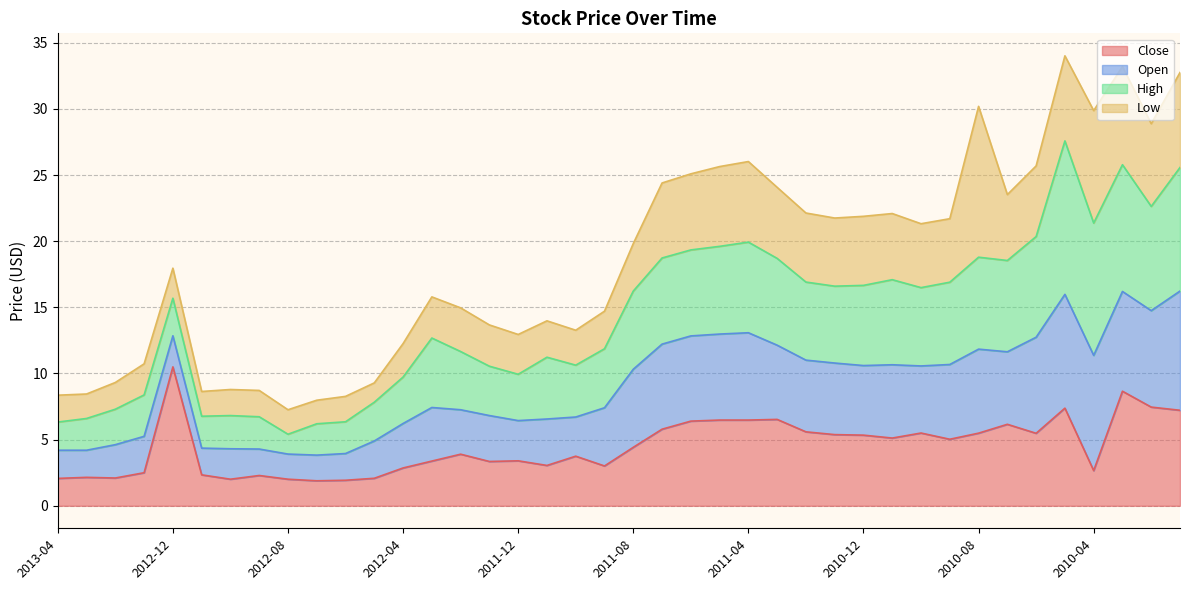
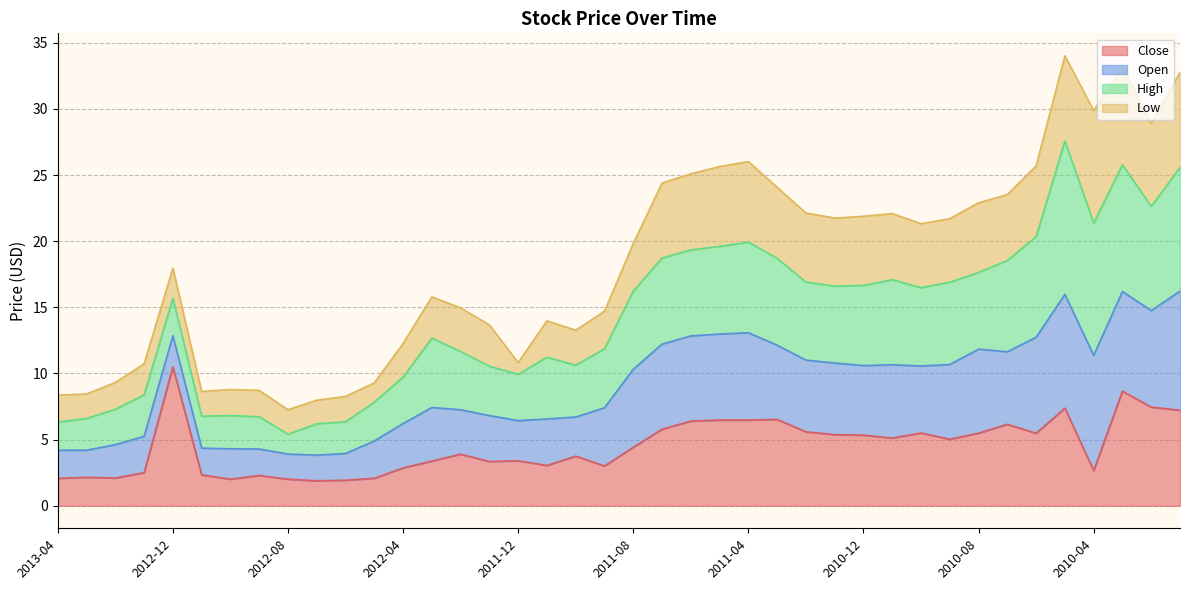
  {
    "Close": {
      "2013-04": 2.1,
      "2012-12": 10.5,
      "2012-08": 2.0,
      "2012-04": 2.9,
      "2011-12": 3.4,
      "2011-08": 4.4,
      "2011-04": 6.5,
      "2010-12": 5.3,
      "2010-08": 5.5,
      "2010-04": 2.7
    },
    "Open": {
      "2013-04": 2.1,
      "2012-12": 2.3,
      "2012-08": 1.9,
      "2012-04": 3.4,
      "2011-12": 3.0,
      "2011-08": 5.9,
      "2011-04": 6.6,
      "2010-12": 5.3,
      "2010-08": 6.4,
      "2010-04": 8.7
    },
    "High": {
      "2013-04": 2.1,
      "2012-12": 2.8,
      "2012-08": 1.5,
      "2012-04": 3.5,
      "2011-12": 3.5,
      "2011-08": 5.9,
      "2011-04": 6.9,
      "2010-12": 6.1,
-     "2010-08": 6.9,
+     "2010-08": 5.8,
      "2010-04": 10.0
    },
    "Low": {
      "2013-04": 2.0,
      "2012-12": 2.3,
      "2012-08": 1.8,
      "2012-04": 2.5,
-     "2011-12": 3.0,
+     "2011-12": 0.9,
      "2011-08": 3.6,
      "2011-04": 6.1,
      "2010-12": 5.2,
-     "2010-08": 11.4,
+     "2010-08": 5.3,
      "2010-04": 8.5
    }
  }
